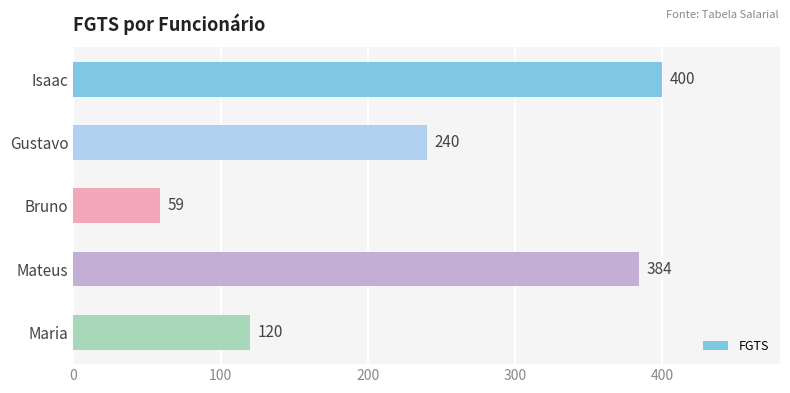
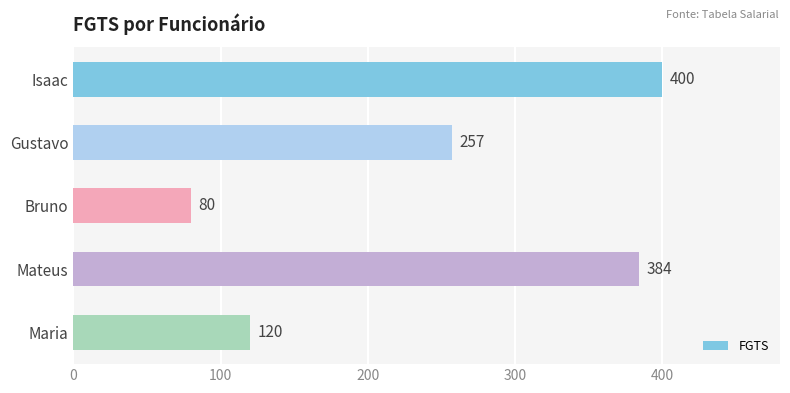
  {
    "Isaac": 400,
-   "Gustavo": 240,
-   "Bruno": 59,
+   "Gustavo": 257,
+   "Bruno": 80,
    "Mateus": 384,
    "Maria": 120
  }
